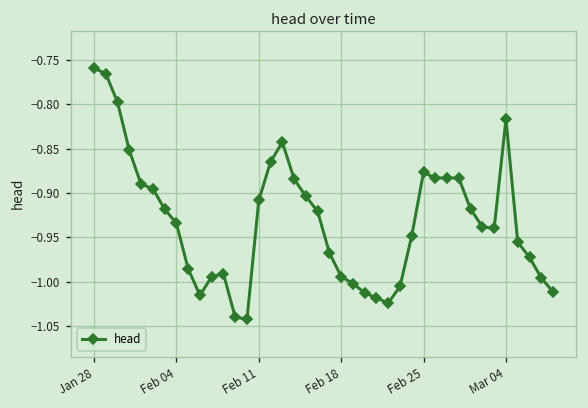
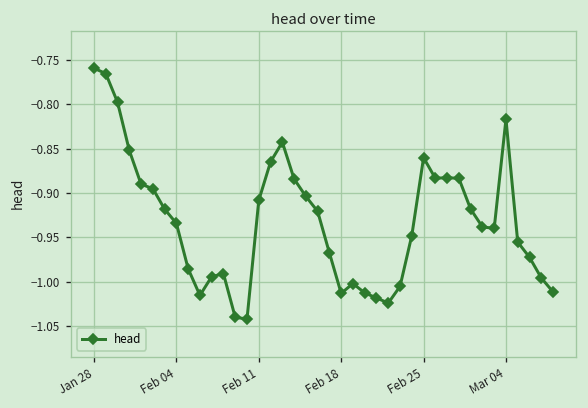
  {
    "Jan 28": -0.76,
    "Feb 04": -0.93,
    "Feb 11": -0.91,
-   "Feb 18": -0.99,
-   "Feb 25": -0.88,
+   "Feb 18": -1.01,
+   "Feb 25": -0.86,
    "Mar 04": -0.82
  }
